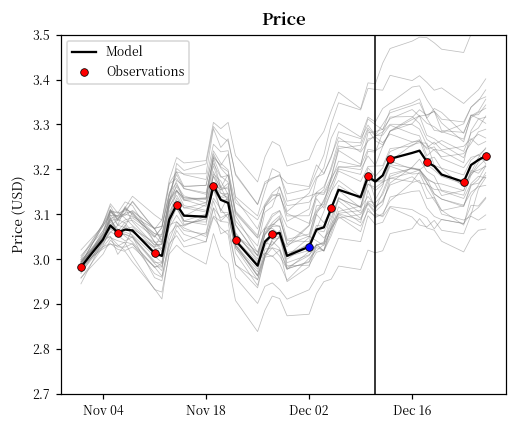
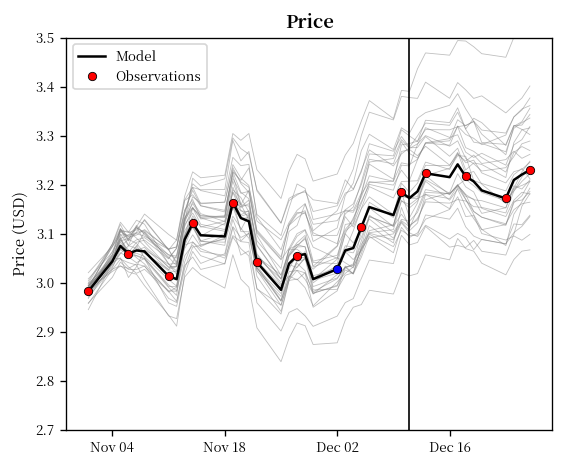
  {
    "Model": {
-     "Dec 16": 3.24
+     "Dec 16": 3.22
    }
  }
